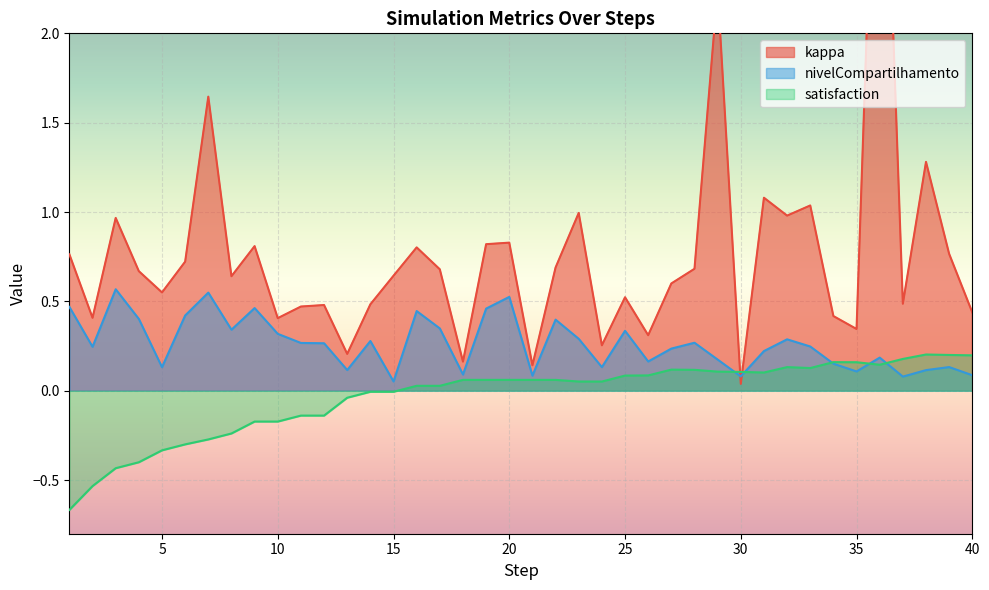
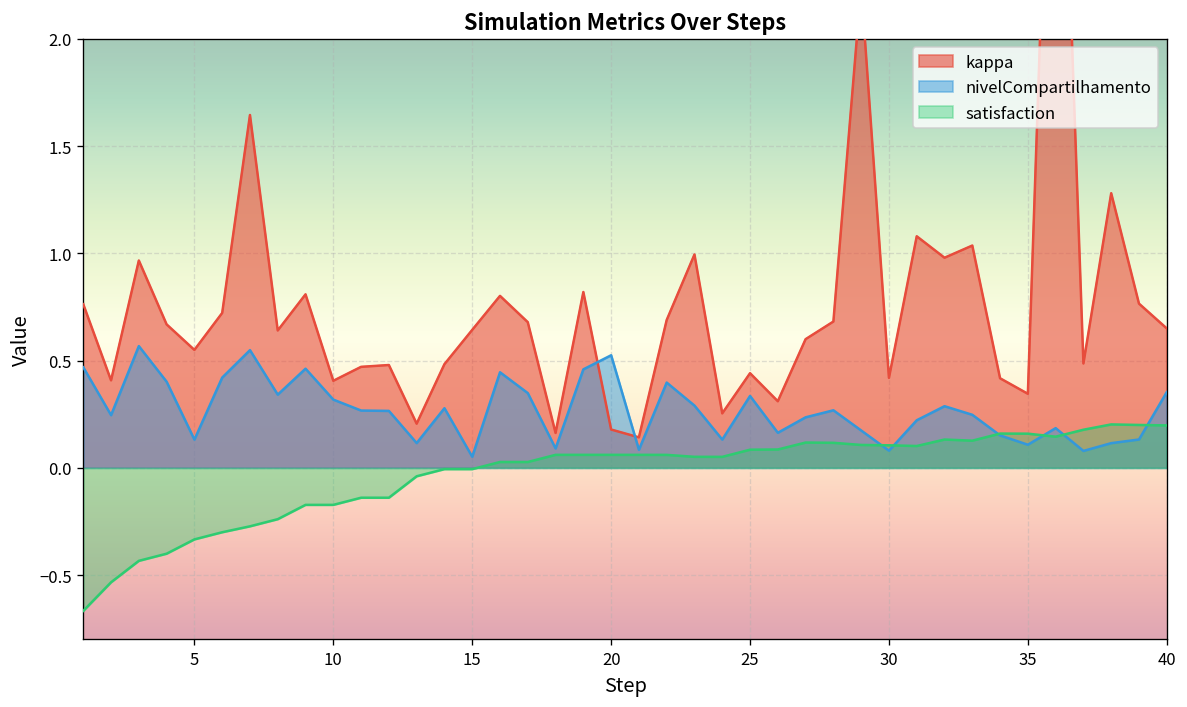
  {
    "kappa": {
      "5": 0.55,
      "10": 0.41,
      "15": 0.64,
-     "20": 0.83,
-     "25": 0.52,
-     "30": 0.04,
+     "20": 0.18,
+     "25": 0.44,
+     "30": 0.42,
      "35": 0.35,
-     "40": 0.44
+     "40": 0.65
    },
    "nivelCompartilhamento": {
      "5": 0.13,
      "10": 0.32,
      "15": 0.05,
      "20": 0.53,
      "25": 0.34,
      "30": 0.08,
      "35": 0.11,
-     "40": 0.09
+     "40": 0.35
    }
  }
